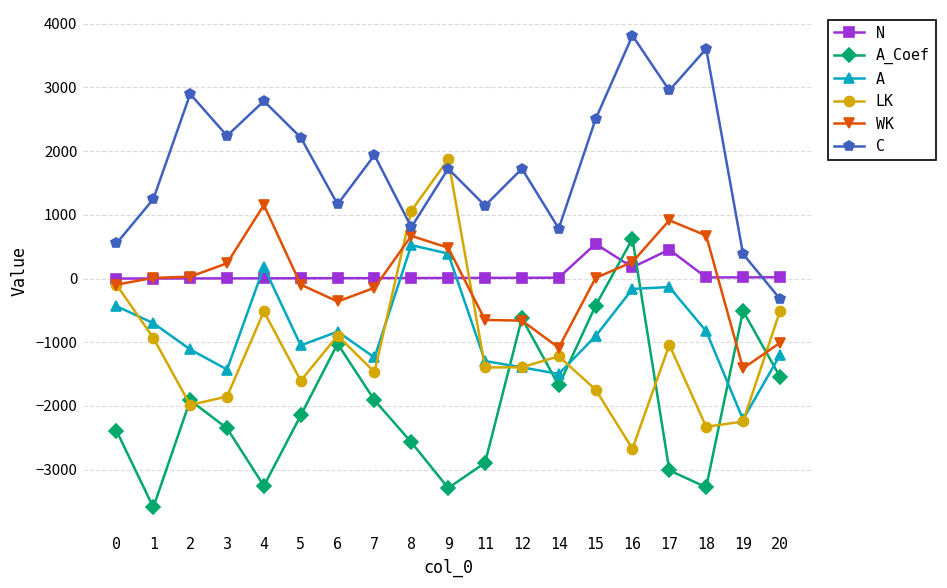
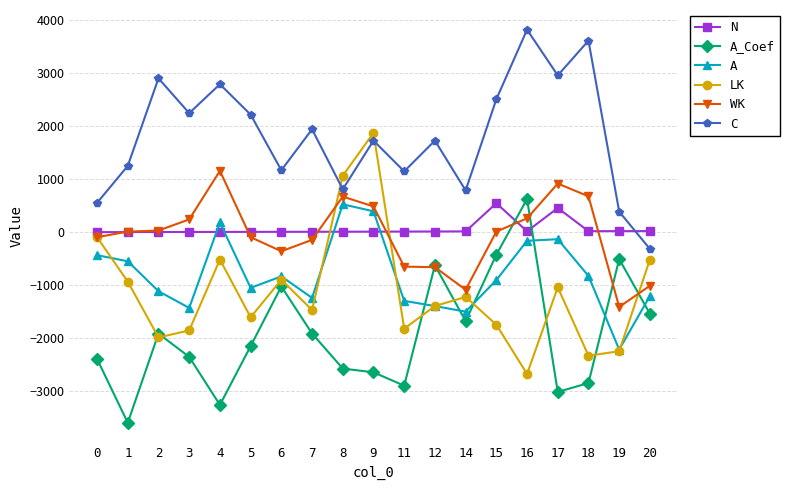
  {
    "N": {
      "0": 0,
      "3": 0,
      "4": 0,
      "5": 0,
      "6": 0,
      "7": 0,
      "8": 0,
      "9": 0,
      "11": 0,
      "12": 0,
      "14": 0,
      "15": 500,
-     "16": 200,
+     "16": 0,
      "17": 500,
      "18": 0,
      "19": 0,
      "20": 0
    },
    "A_Coef": {
      "0": -2400,
      "1": -3600,
      "2": -1900,
      "3": -2400,
      "4": -3300,
      "5": -2100,
      "6": -1000,
      "7": -1900,
      "8": -2600,
-     "9": -3300,
+     "9": -2600,
      "11": -2900,
      "14": -1700,
      "15": -400,
      "16": 600,
      "17": -3000,
-     "18": -3300,
+     "18": -2800,
      "19": -500,
      "20": -1500
    },
    "A": {
      "0": -400,
-     "1": -700,
+     "1": -500,
      "2": -1100,
      "3": -1400,
      "4": 200,
      "5": -1100,
      "6": -800,
      "7": -1200,
      "8": 500,
      "9": 400,
      "11": -1300,
      "14": -1500,
      "15": -900,
      "16": -200,
      "17": -100,
      "18": -800,
      "20": -1200
    },
    "LK": {
      "1": -900,
      "2": -2000,
      "3": -1900,
      "4": -500,
      "5": -1600,
      "6": -900,
      "7": -1500,
      "8": 1100,
      "9": 1900,
-     "11": -1400,
+     "11": -1800,
      "14": -1200,
      "15": -1700,
      "16": -2700,
      "17": -1000,
      "18": -2300,
      "20": -500
    },
    "WK": {
      "3": 200,
      "4": 1200,
      "5": -100,
      "6": -400,
      "7": -100,
      "8": 700,
      "9": 500,
      "11": -700,
      "14": -1100,
      "15": 0,
      "16": 300,
      "17": 900,
      "18": 700,
      "19": -1400,
      "20": -1000
    },
    "C": {
      "0": 600,
      "1": 1200,
      "2": 2900,
      "3": 2200,
      "4": 2800,
      "5": 2200,
      "6": 1200,
      "7": 1900,
      "8": 800,
      "9": 1700,
      "11": 1100,
      "12": 1700,
      "14": 800,
      "15": 2500,
      "16": 3800,
      "17": 3000,
      "18": 3600,
      "19": 400,
      "20": -300
    }
  }
